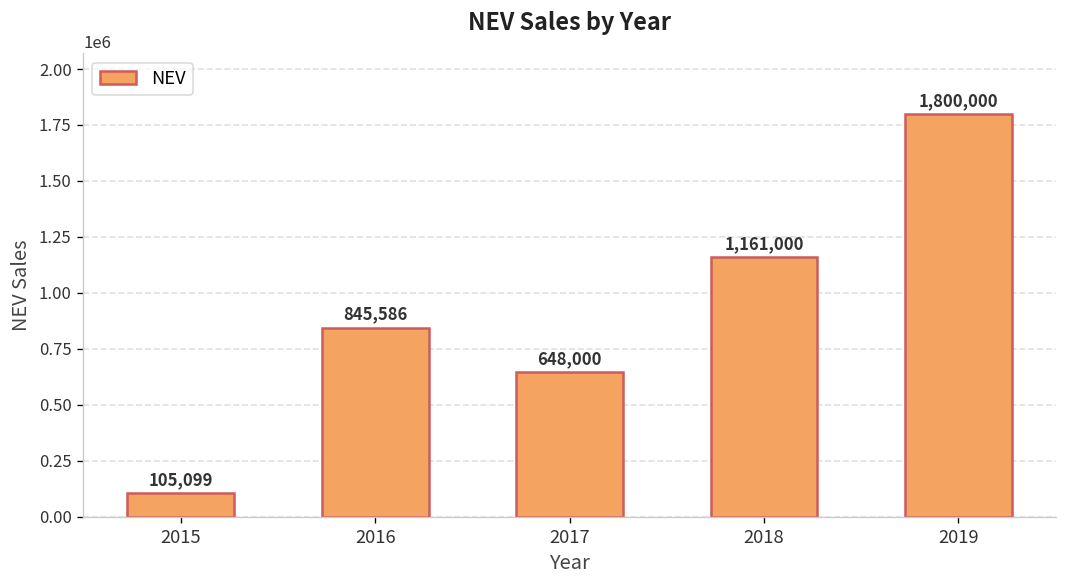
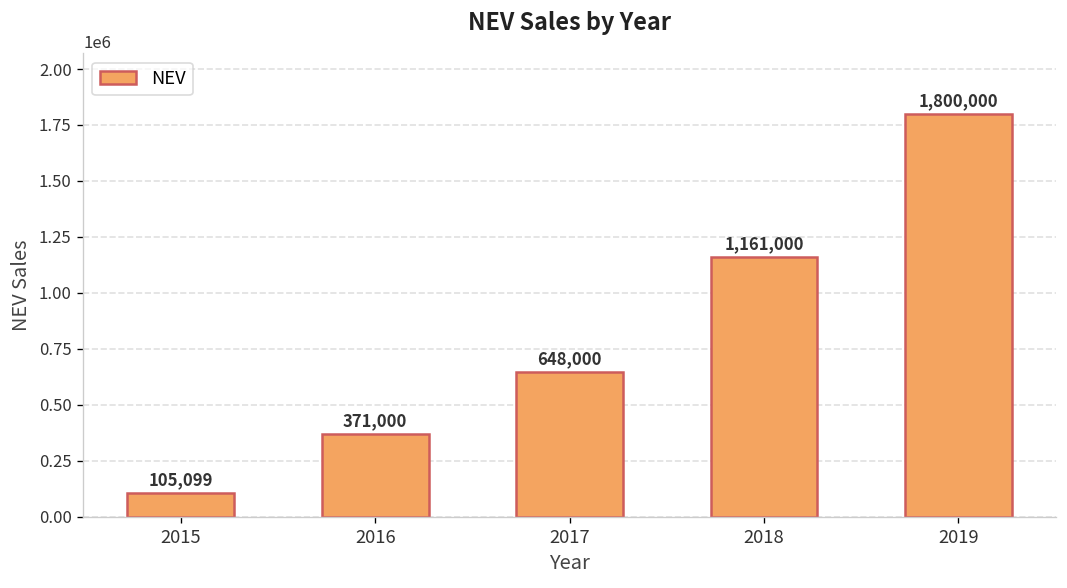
  {
    "2015": "105,099",
-   "2016": "845,586",
+   "2016": "371,000",
    "2017": "648,000",
    "2018": "1,161,000",
    "2019": "1,800,000"
  }
